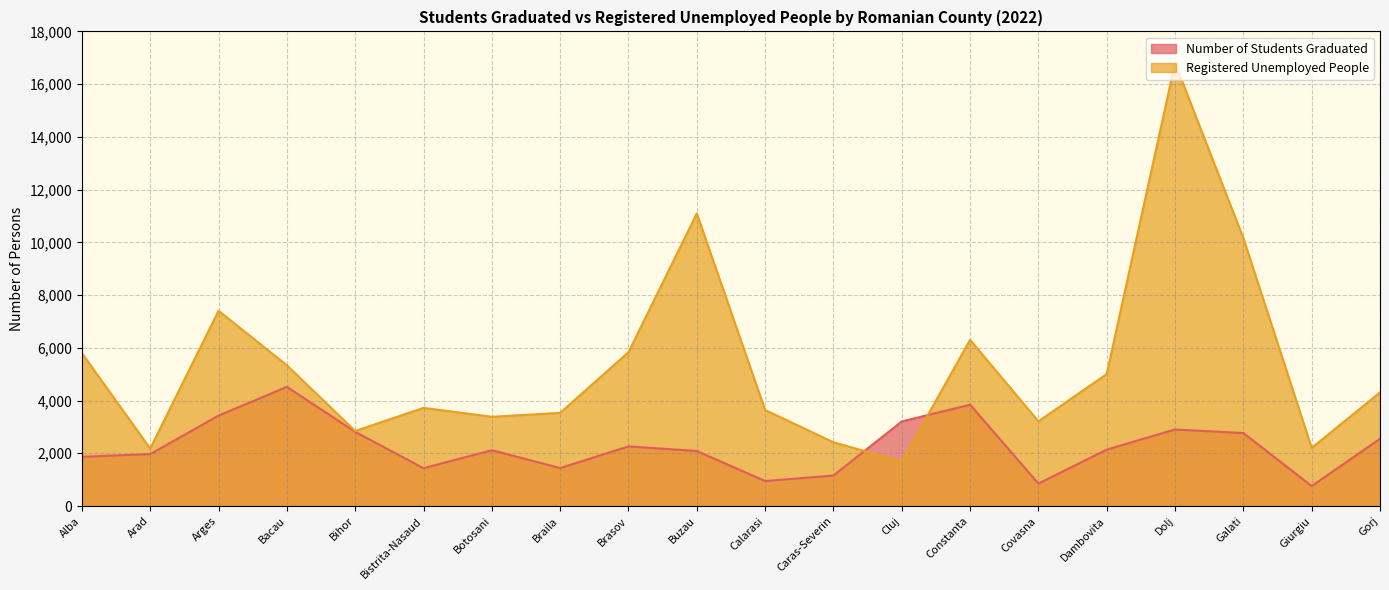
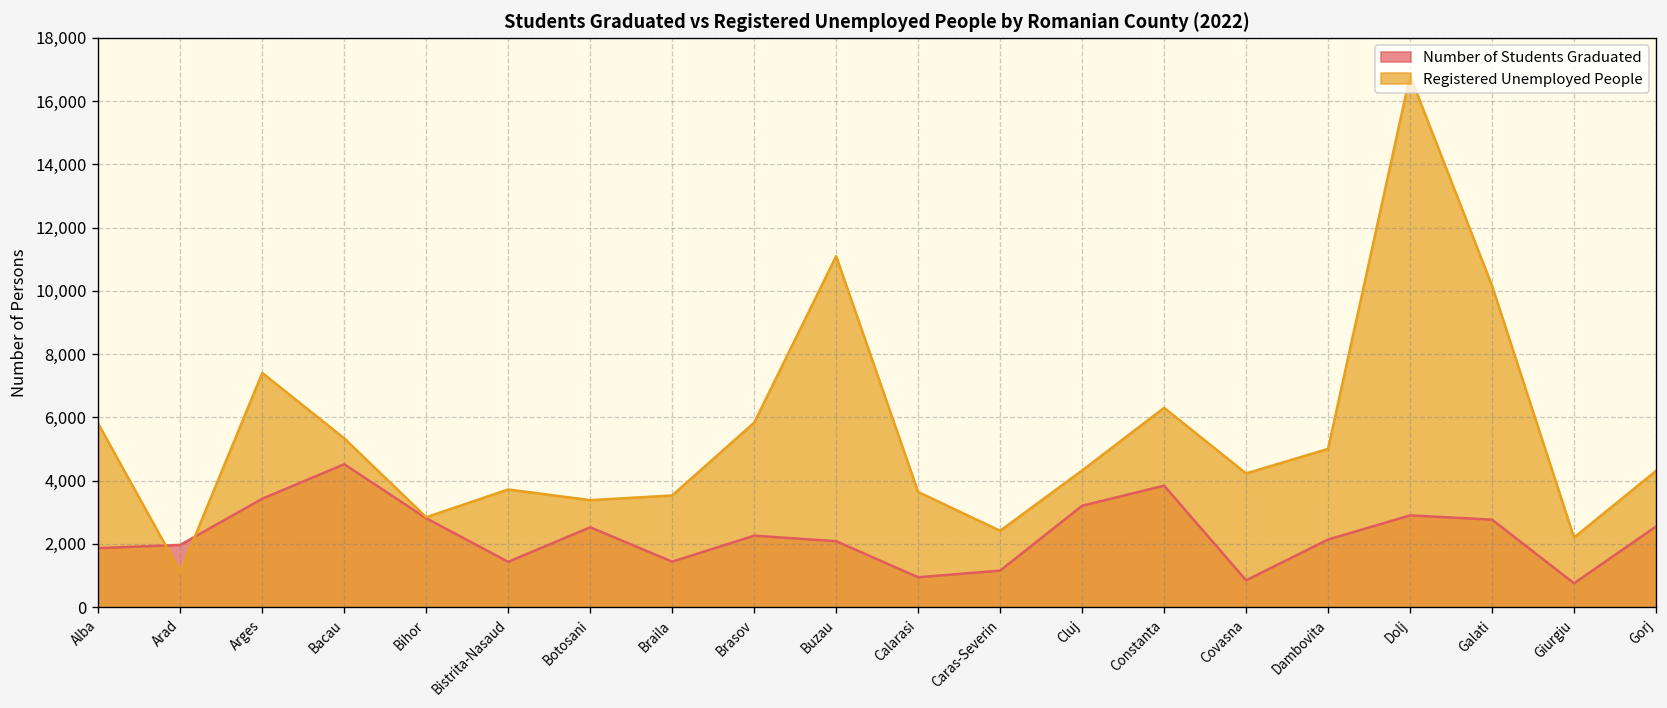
  {
    "Number of Students Graduated": {
      "Alba": "1,900",
      "Arad": "2,000",
      "Arges": "3,400",
      "Bacau": "4,500",
      "Bistrita-Nasaud": "1,400",
-     "Botosani": "2,100",
+     "Botosani": "2,500",
      "Braila": "1,400",
      "Brasov": "2,300",
      "Buzau": "2,100",
      "Calarasi": "900",
      "Caras-Severin": "1,200",
      "Cluj": "3,200",
      "Constanta": "3,800",
      "Covasna": "900",
      "Dambovita": "2,100",
      "Dolj": "2,900",
      "Galati": "2,800",
      "Giurgiu": "800",
      "Gorj": "2,600"
    },
    "Registered Unemployed People": {
      "Alba": "5,800",
-     "Arad": "2,200",
+     "Arad": "1,100",
      "Arges": "7,400",
      "Bacau": "5,300",
      "Bistrita-Nasaud": "3,700",
      "Botosani": "3,400",
      "Braila": "3,500",
      "Brasov": "5,800",
      "Buzau": "11,100",
      "Calarasi": "3,600",
      "Caras-Severin": "2,400",
-     "Cluj": "1,700",
+     "Cluj": "4,300",
      "Constanta": "6,300",
-     "Covasna": "3,200",
+     "Covasna": "4,200",
      "Dambovita": "5,000",
      "Galati": "10,200",
      "Giurgiu": "2,200",
      "Gorj": "4,300"
    }
  }
